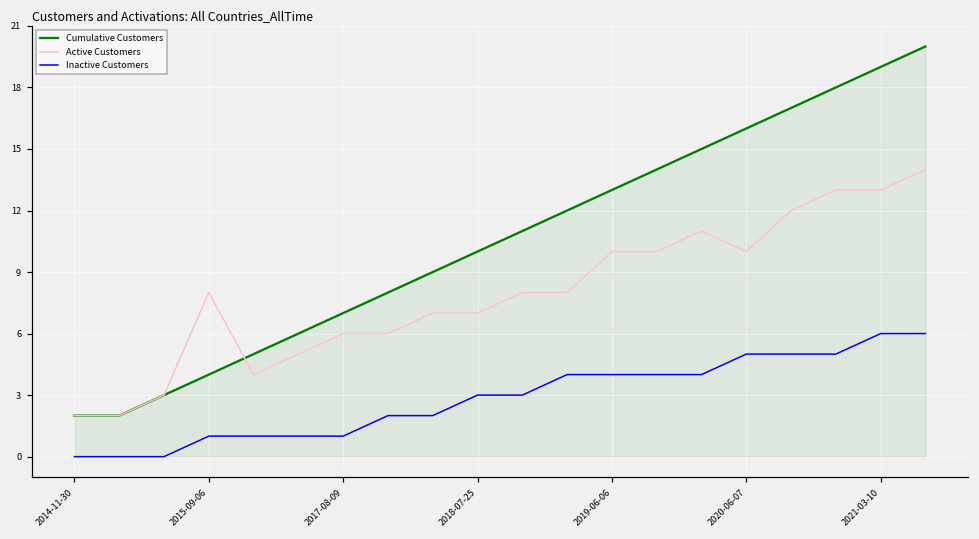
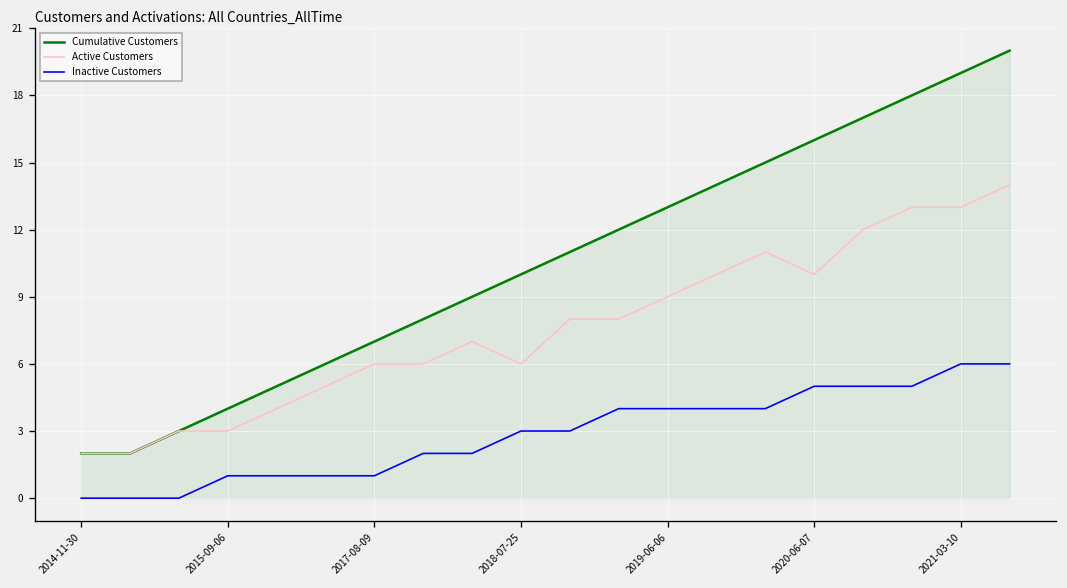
  {
    "Cumulative Customers": {
      "2015-09-06": 4,
      "2018-07-25": 10,
      "2019-06-06": 13,
      "2020-06-07": 16
    },
    "Active Customers": {
-     "2015-09-06": 8,
-     "2018-07-25": 7,
-     "2019-06-06": 10,
+     "2015-09-06": 3,
+     "2018-07-25": 6,
+     "2019-06-06": 9,
      "2020-06-07": 10
    },
    "Inactive Customers": {
      "2014-11-30": 0,
      "2015-09-06": 1,
      "2018-07-25": 3,
      "2019-06-06": 4,
      "2020-06-07": 5
    }
  }
